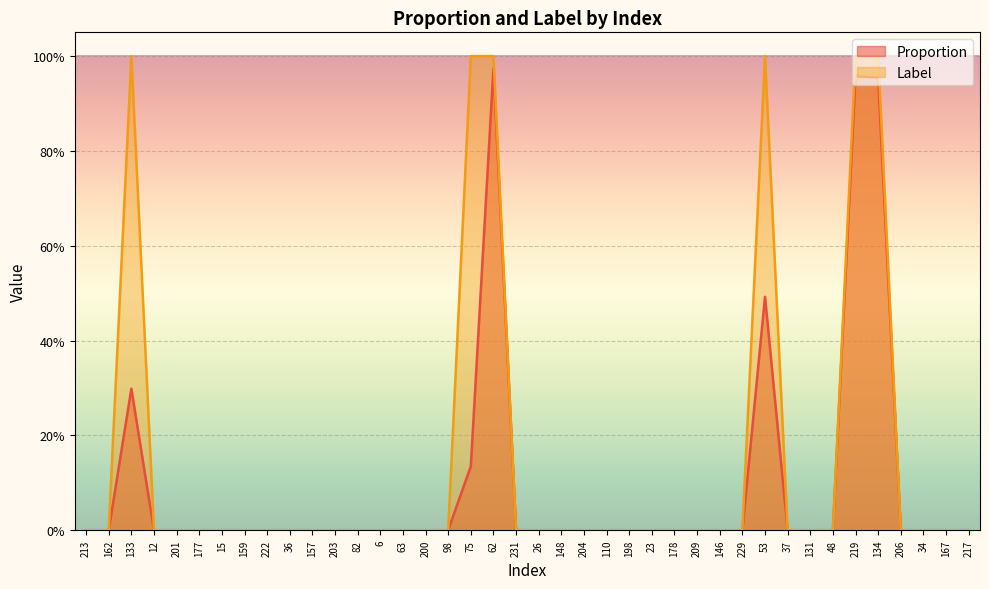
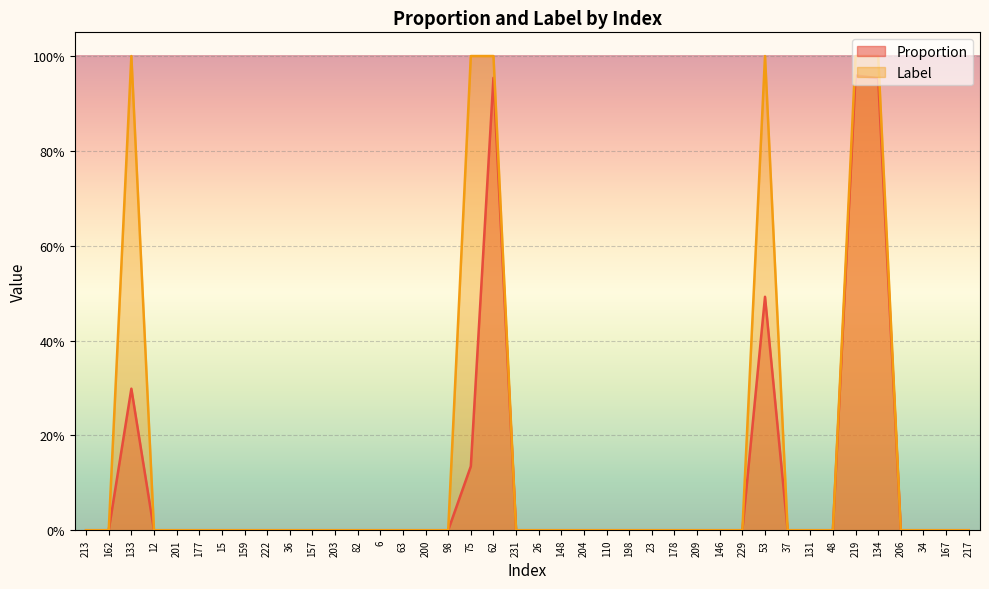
  {
    "Proportion": {
      "133": "30%",
      "75": "13%",
-     "62": "97%",
+     "62": "95%",
      "53": "49%"
    },
    "Label": {
      "133": "100%",
      "75": "100%",
      "62": "100%",
      "53": "100%"
    }
  }
